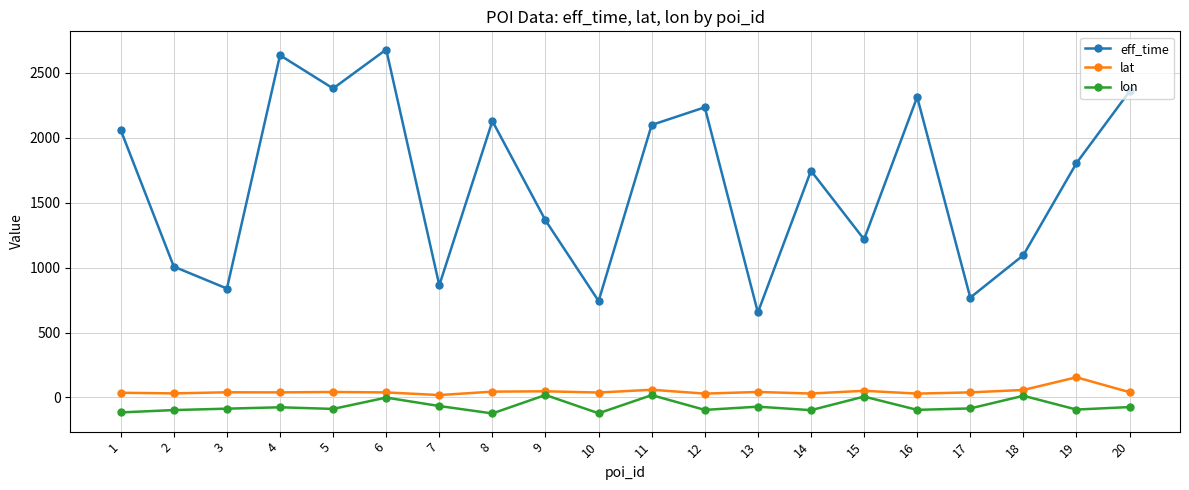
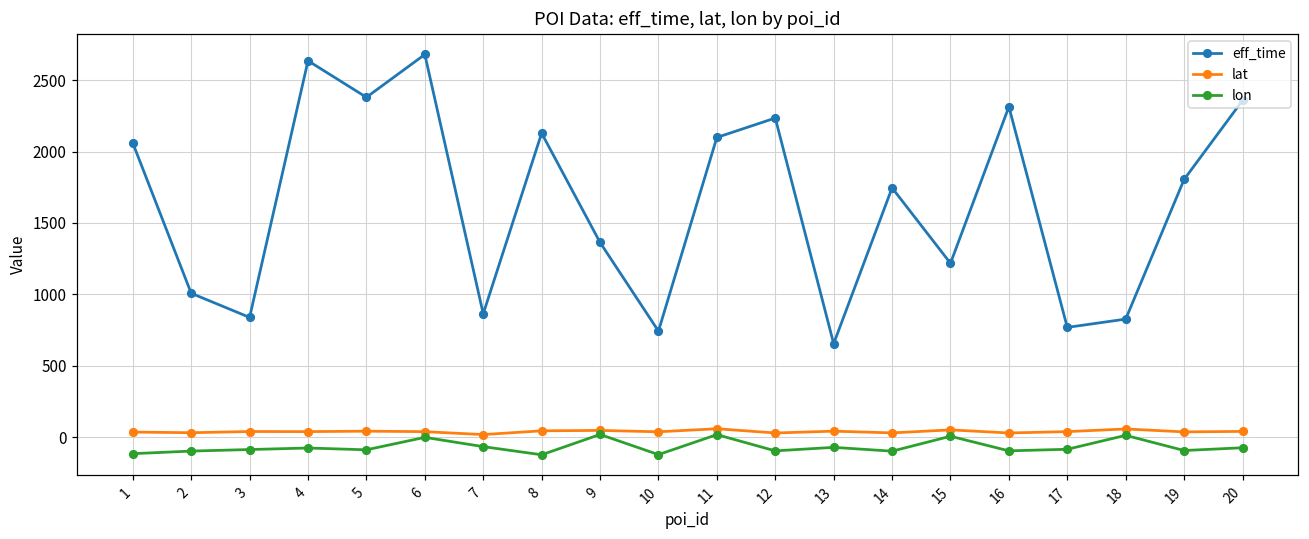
  {
    "eff_time": {
      "1": 2060,
      "2": 1010,
      "3": 840,
      "4": 2640,
      "5": 2380,
      "6": 2680,
      "7": 860,
      "8": 2130,
      "9": 1360,
      "10": 740,
      "11": 2100,
      "12": 2240,
      "13": 660,
      "14": 1750,
      "15": 1220,
      "16": 2310,
      "17": 770,
-     "18": 1100,
+     "18": 830,
      "19": 1810
    },
    "lat": {
      "1": 40,
      "2": 30,
      "3": 40,
      "4": 40,
      "5": 40,
      "6": 40,
      "7": 20,
      "8": 40,
      "9": 50,
      "10": 40,
      "11": 60,
      "12": 30,
      "13": 40,
      "14": 30,
      "15": 50,
      "16": 30,
      "17": 40,
      "18": 60,
-     "19": 160,
+     "19": 40,
      "20": 40
    },
    "lon": {
      "1": -120,
      "2": -100,
      "3": -90,
      "4": -80,
      "5": -90,
      "6": 0,
      "7": -70,
      "8": -120,
      "9": 20,
      "10": -120,
      "11": 20,
      "12": -100,
      "13": -70,
      "14": -100,
      "15": 10,
      "16": -100,
      "17": -80,
      "18": 10,
      "19": -90,
      "20": -70
    }
  }
